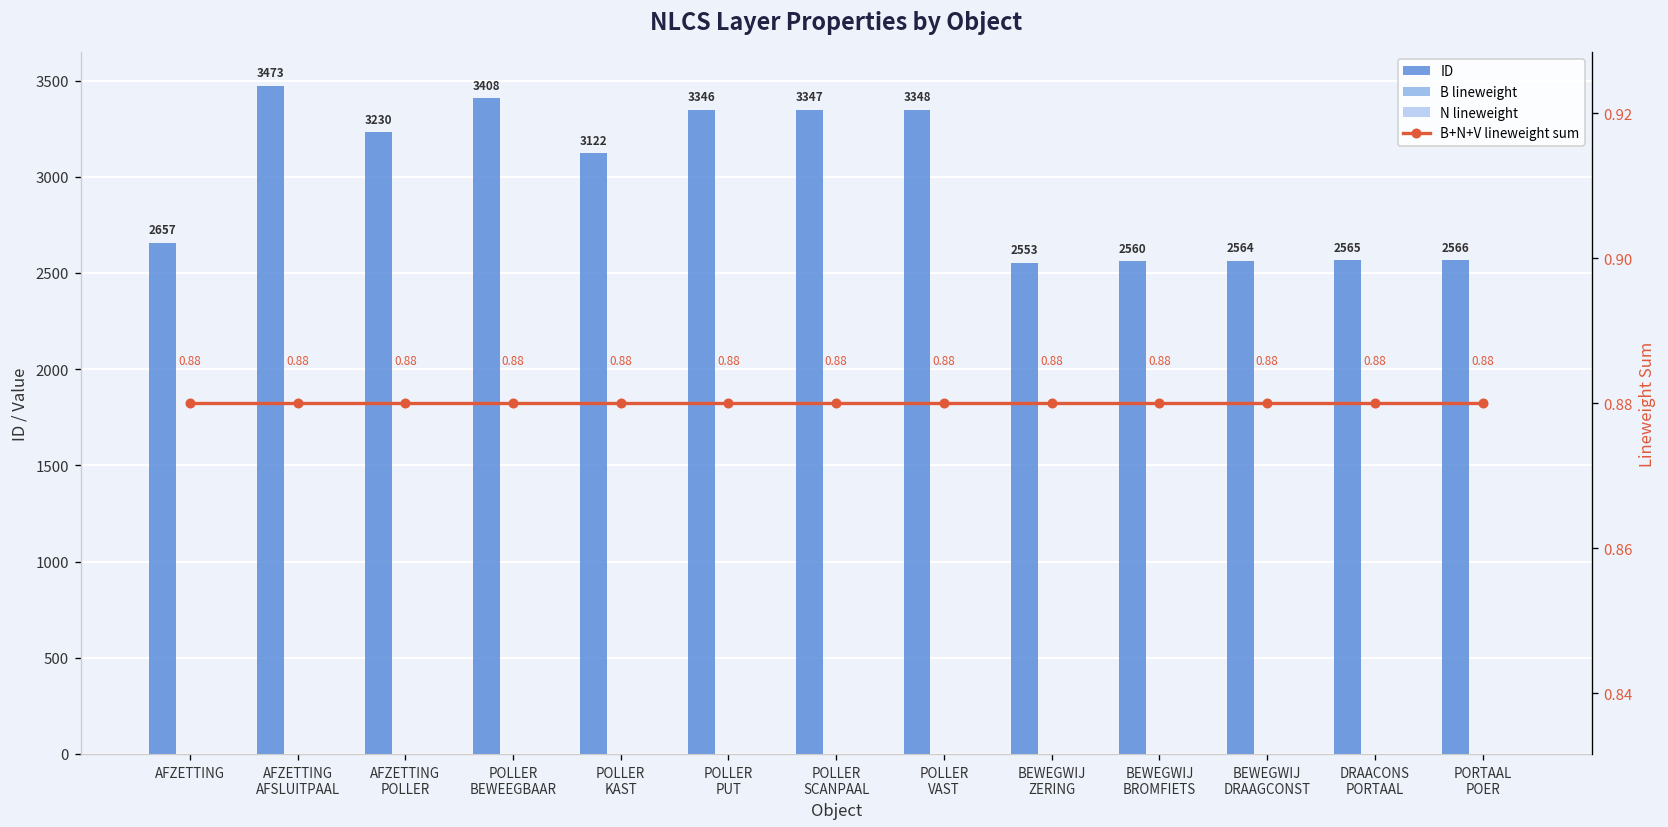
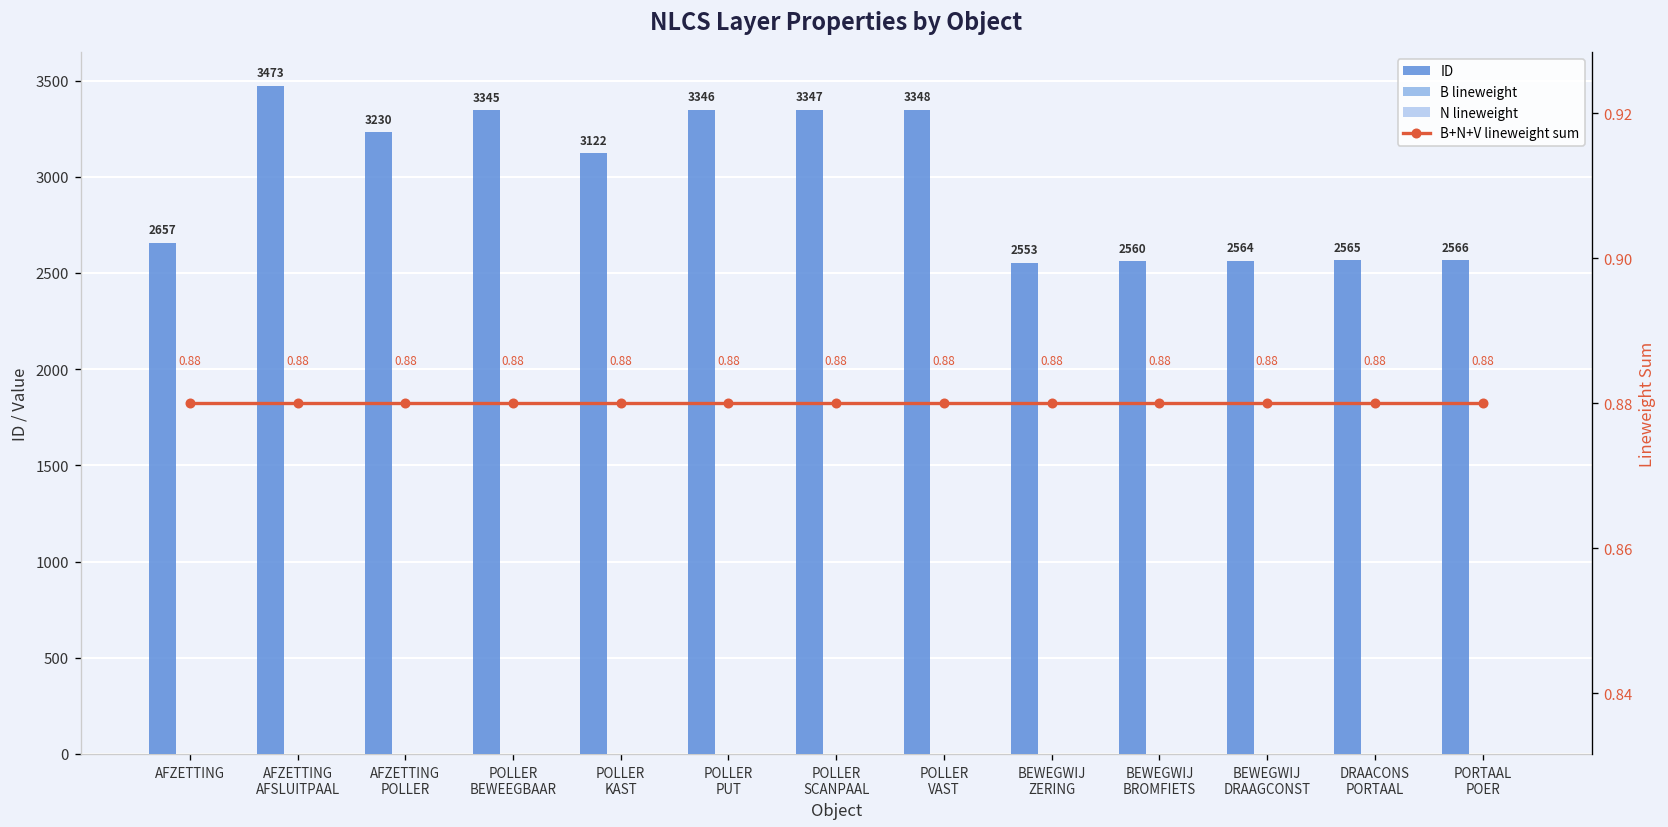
  {
    "ID": {
      "AFZETTING": 2657,
      "AFZETTING AFSLUITPAAL": 3473,
      "AFZETTING POLLER": 3230,
-     "POLLER BEWEEGBAAR": 3408,
+     "POLLER BEWEEGBAAR": 3345,
      "POLLER KAST": 3122,
      "POLLER PUT": 3346,
      "POLLER SCANPAAL": 3347,
      "POLLER VAST": 3348,
      "BEWEGWIJ ZERING": 2553,
      "BEWEGWIJ BROMFIETS": 2560,
      "BEWEGWIJ DRAAGCONST": 2564,
      "DRAACONS PORTAAL": 2565,
      "PORTAAL POER": 2566
    }
  }
